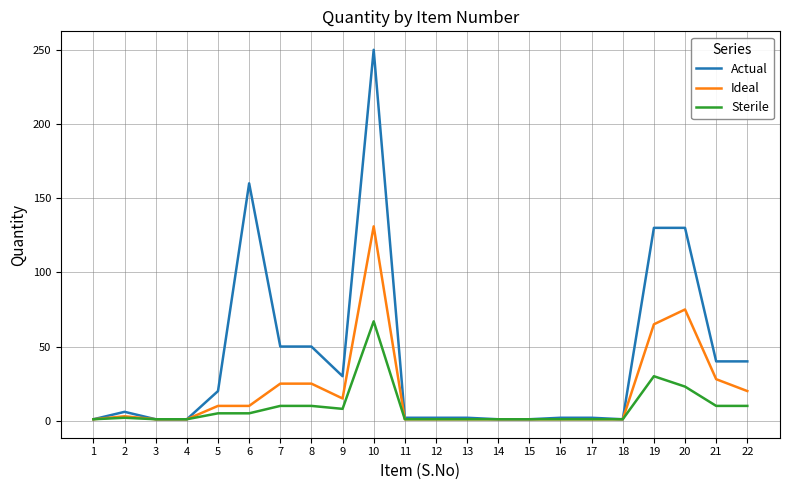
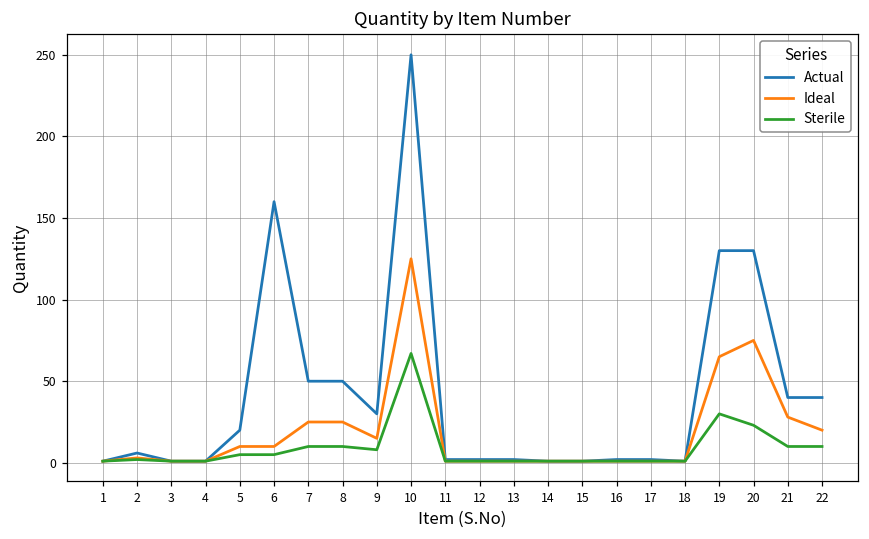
  {
    "Actual": {
      "2": 6,
      "5": 20,
      "6": 160,
      "7": 50,
      "8": 50,
      "9": 30,
      "10": 250,
      "19": 130,
      "20": 130,
      "21": 40,
      "22": 40
    },
    "Ideal": {
      "5": 10,
      "6": 10,
      "7": 25,
      "8": 25,
      "9": 15,
-     "10": 131,
+     "10": 125,
      "19": 65,
      "20": 75,
      "21": 28,
      "22": 20
    },
    "Sterile": {
      "5": 5,
      "6": 5,
      "7": 10,
      "8": 10,
      "9": 8,
      "10": 67,
      "19": 30,
      "20": 23,
      "21": 10,
      "22": 10
    }
  }
